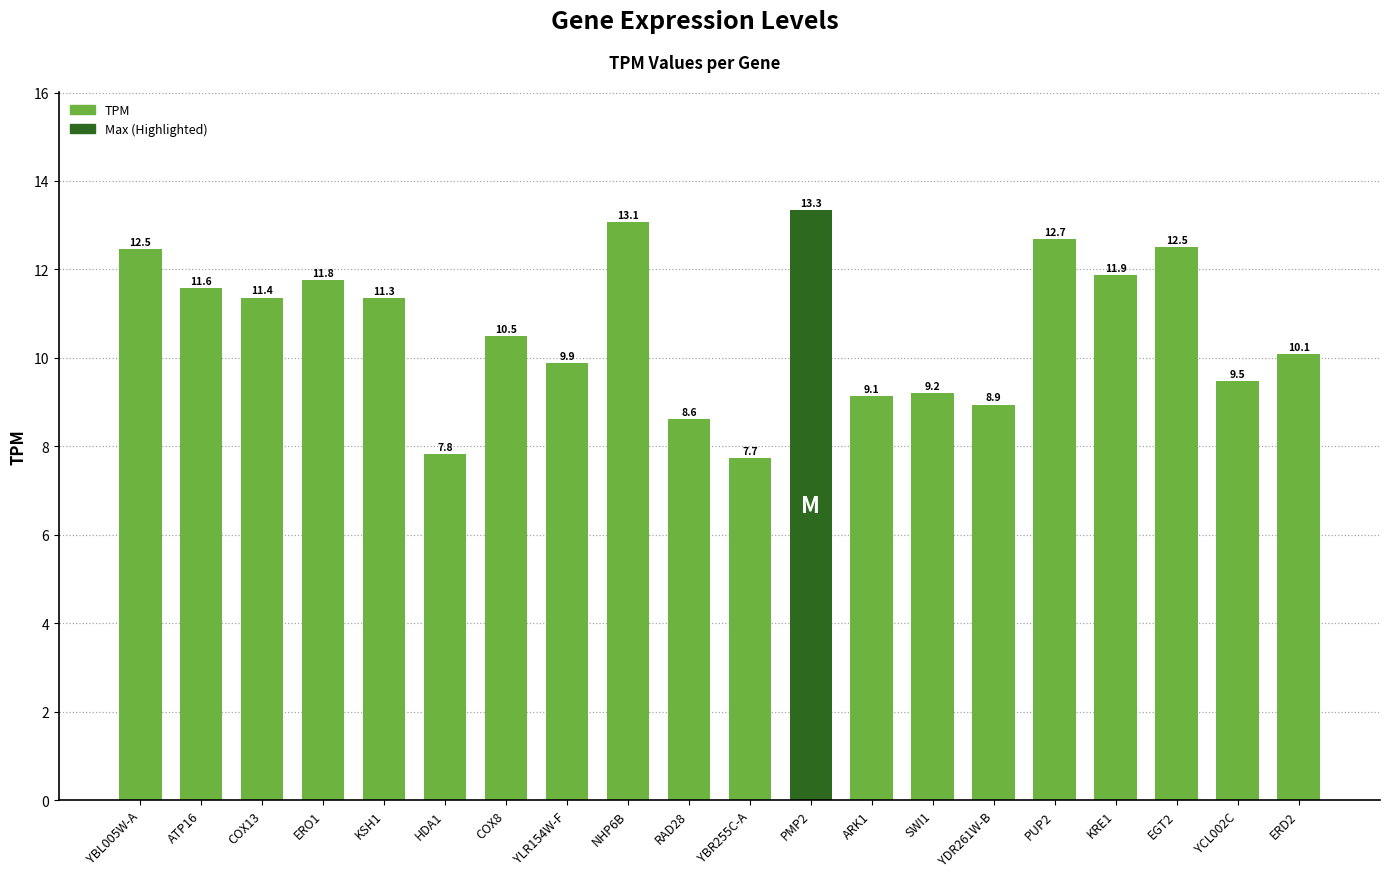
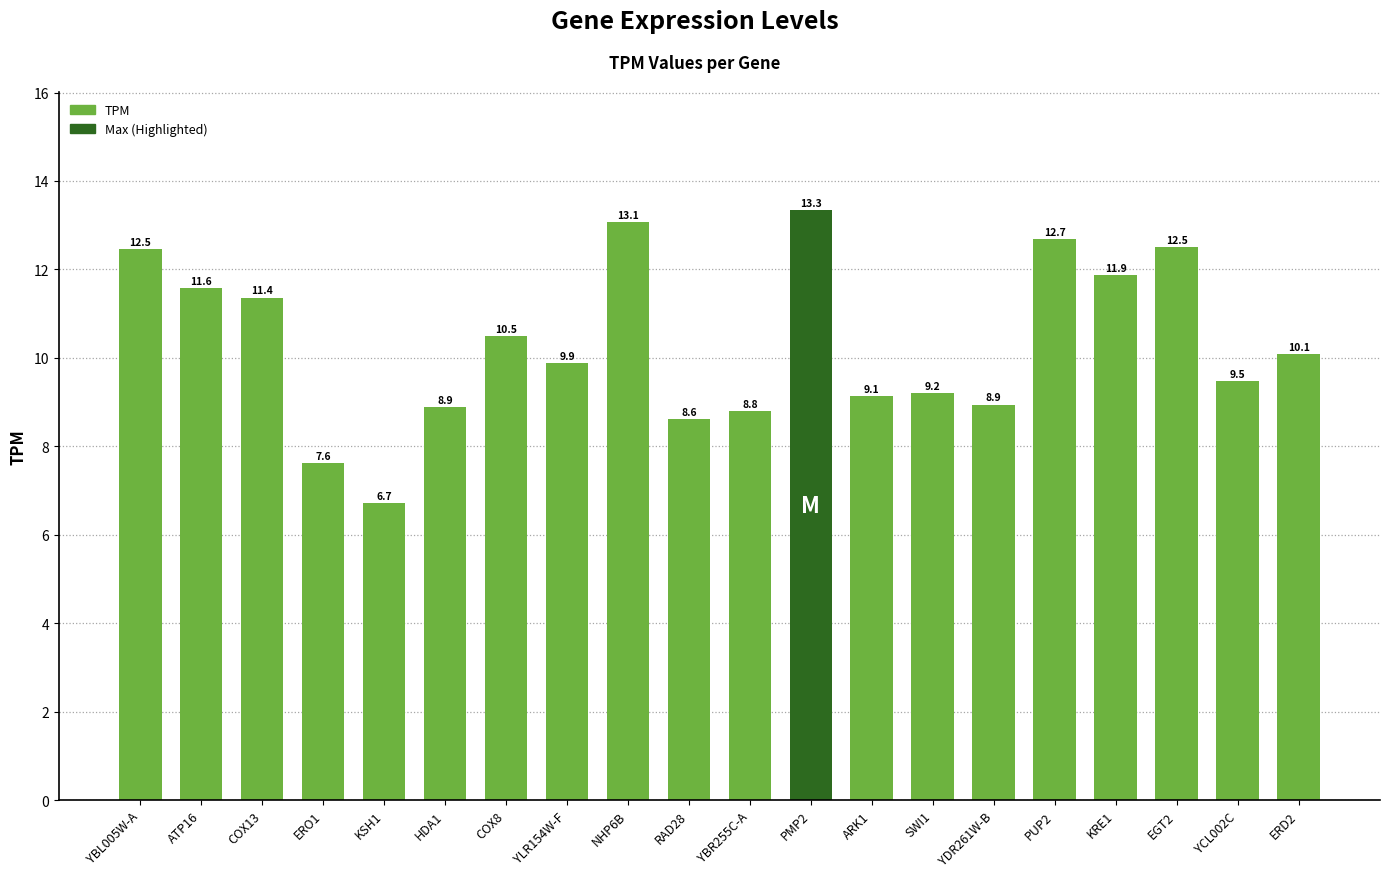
  {
    "YBL005W-A": 12.5,
    "ATP16": 11.6,
    "COX13": 11.4,
-   "ERO1": 11.8,
-   "KSH1": 11.3,
-   "HDA1": 7.8,
+   "ERO1": 7.6,
+   "KSH1": 6.7,
+   "HDA1": 8.9,
    "COX8": 10.5,
    "YLR154W-F": 9.9,
    "NHP6B": 13.1,
    "RAD28": 8.6,
-   "YBR255C-A": 7.7,
+   "YBR255C-A": 8.8,
    "PMP2": 13.3,
    "ARK1": 9.1,
    "SWI1": 9.2,
    "YDR261W-B": 8.9,
    "PUP2": 12.7,
    "KRE1": 11.9,
    "EGT2": 12.5,
    "YCL002C": 9.5,
    "ERD2": 10.1
  }
